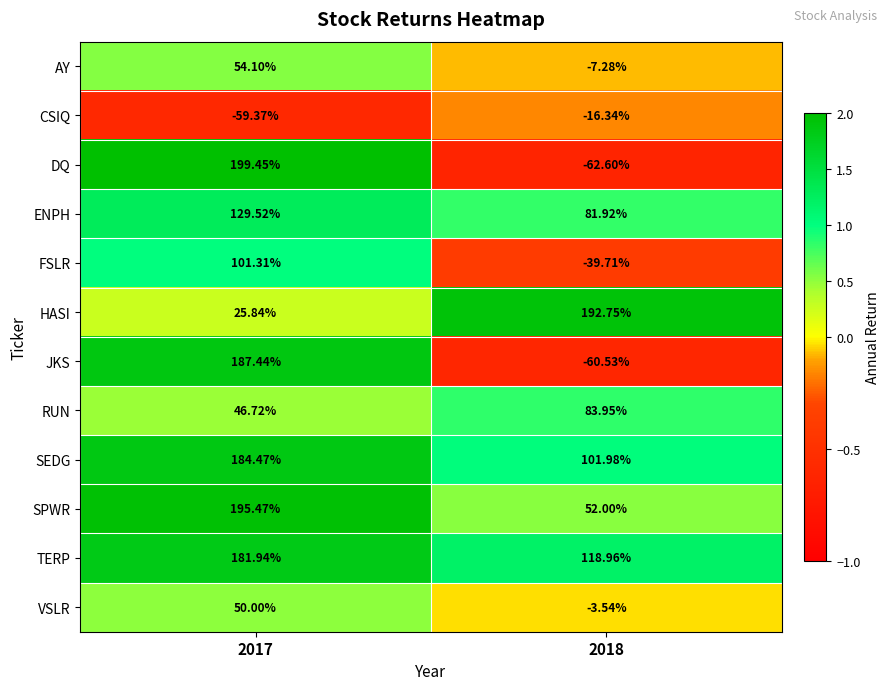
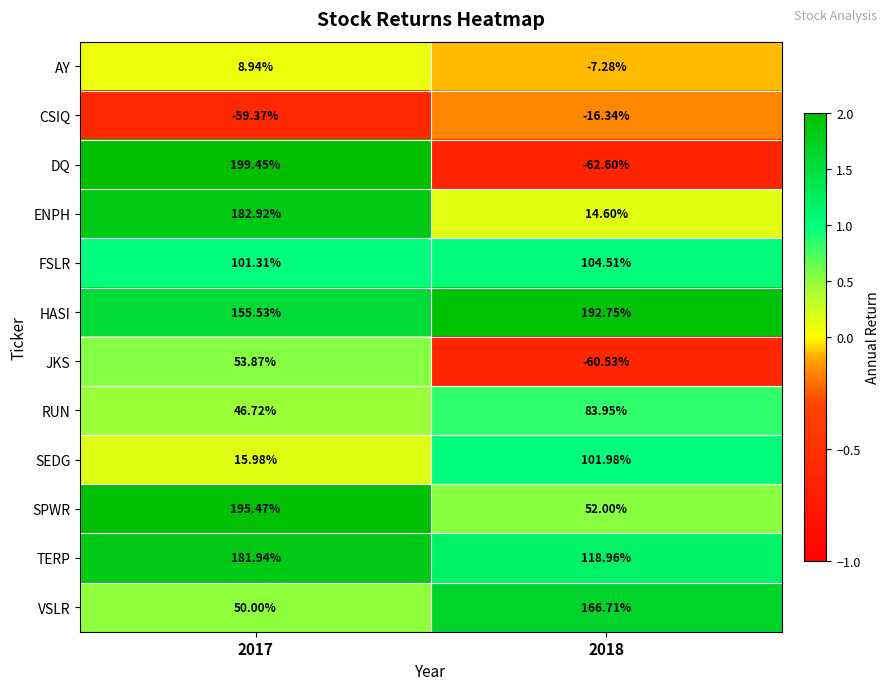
  {
    "AY": {
-     "2017": "54.10%",
+     "2017": "8.94%",
      "2018": "-7.28%"
    },
    "CSIQ": {
      "2017": "-59.37%",
      "2018": "-16.34%"
    },
    "DQ": {
      "2017": "199.45%",
      "2018": "-62.60%"
    },
    "ENPH": {
-     "2017": "129.52%",
-     "2018": "81.92%"
+     "2017": "182.92%",
+     "2018": "14.60%"
    },
    "FSLR": {
      "2017": "101.31%",
-     "2018": "-39.71%"
+     "2018": "104.51%"
    },
    "HASI": {
-     "2017": "25.84%",
+     "2017": "155.53%",
      "2018": "192.75%"
    },
    "JKS": {
-     "2017": "187.44%",
+     "2017": "53.87%",
      "2018": "-60.53%"
    },
    "RUN": {
      "2017": "46.72%",
      "2018": "83.95%"
    },
    "SEDG": {
-     "2017": "184.47%",
+     "2017": "15.98%",
      "2018": "101.98%"
    },
    "SPWR": {
      "2017": "195.47%",
      "2018": "52.00%"
    },
    "TERP": {
      "2017": "181.94%",
      "2018": "118.96%"
    },
    "VSLR": {
      "2017": "50.00%",
-     "2018": "-3.54%"
+     "2018": "166.71%"
    }
  }
